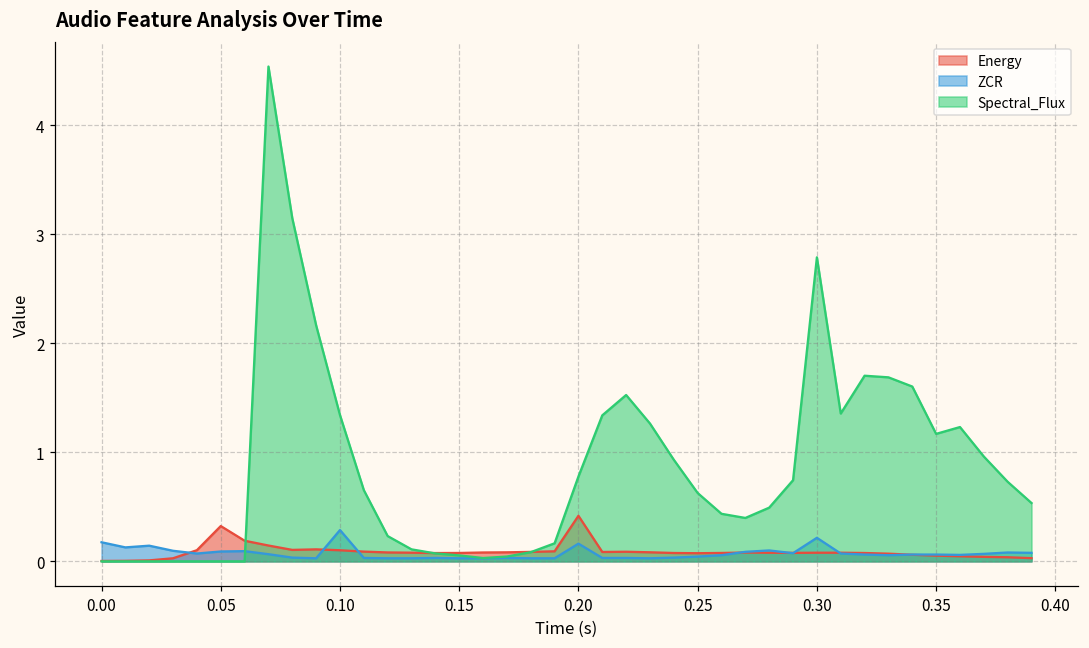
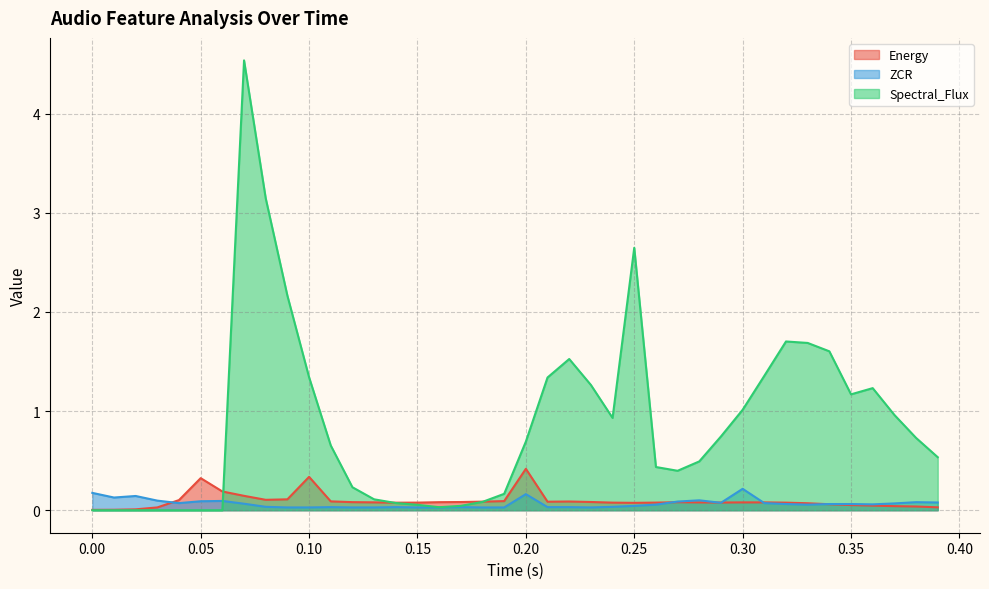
  {
    "Energy": {
      "0.05": 0.3,
-     "0.10": 0.1,
+     "0.10": 0.3,
      "0.20": 0.4,
      "0.25": 0.1,
      "0.30": 0.1
    },
    "ZCR": {
      "0.00": 0.2,
      "0.05": 0.1,
-     "0.10": 0.3,
+     "0.10": 0.0,
      "0.15": 0.0,
      "0.20": 0.2,
      "0.25": 0.0,
      "0.30": 0.2
    },
    "Spectral_Flux": {
      "0.05": 0.0,
      "0.10": 1.3,
-     "0.20": 0.8,
-     "0.25": 0.6,
-     "0.30": 2.8,
+     "0.20": 0.7,
+     "0.25": 2.6,
+     "0.30": 1.0,
      "0.35": 1.2
    }
  }
